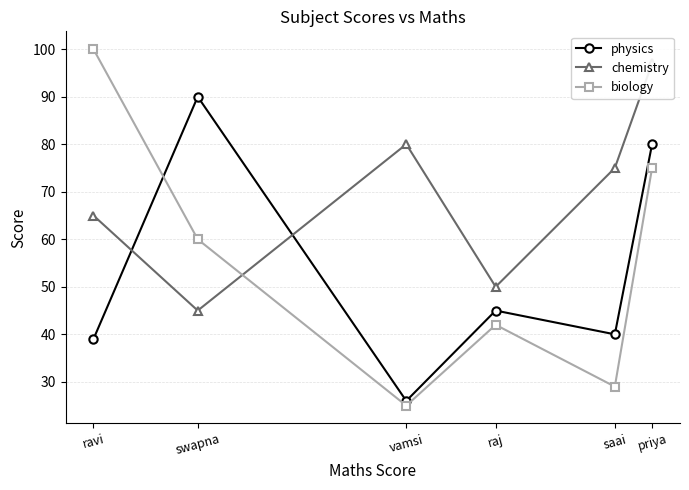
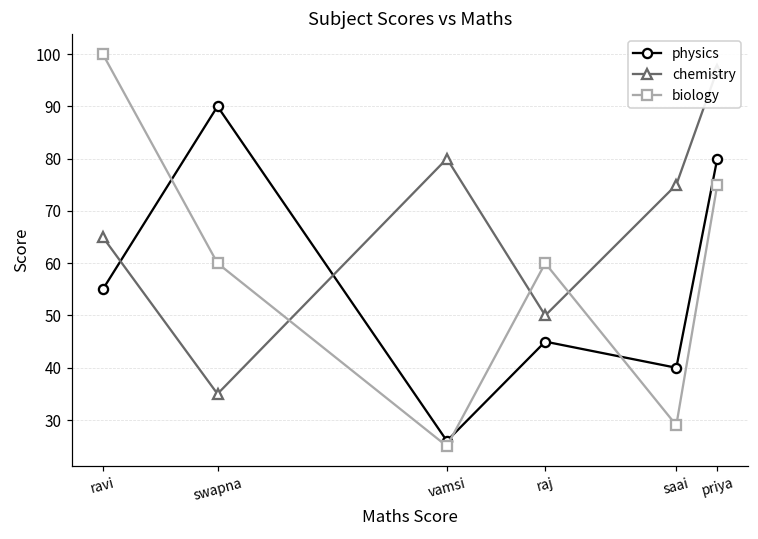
  {
    "physics": {
-     "ravi": 39,
+     "ravi": 55,
      "swapna": 90,
      "vamsi": 26,
      "raj": 45,
      "saai": 40,
      "priya": 80
    },
    "chemistry": {
      "ravi": 65,
-     "swapna": 45,
+     "swapna": 35,
      "vamsi": 80,
      "raj": 50,
      "saai": 75
    },
    "biology": {
      "ravi": 100,
      "swapna": 60,
      "vamsi": 25,
-     "raj": 42,
+     "raj": 60,
      "saai": 29,
      "priya": 75
    }
  }
